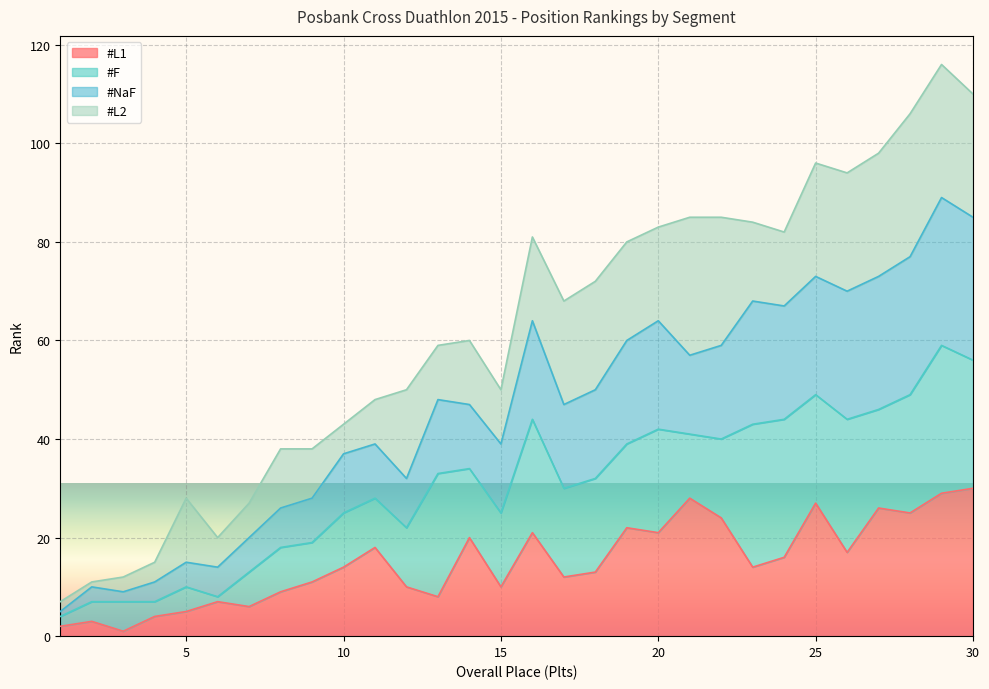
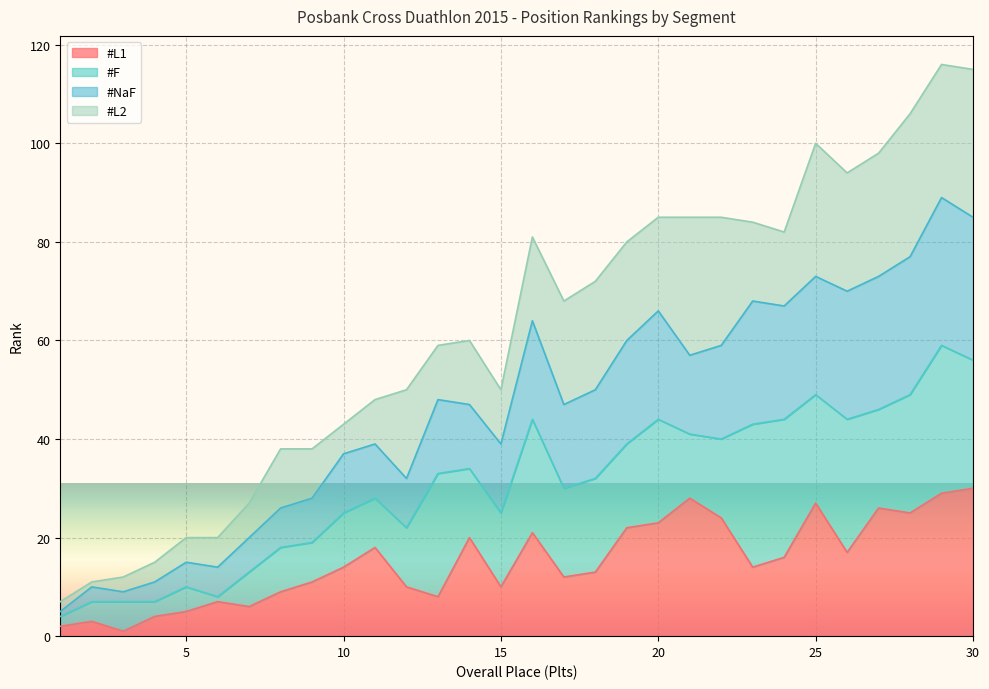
  {
    "#L1": {
      "5": 5,
      "10": 14,
      "15": 10,
-     "20": 21,
+     "20": 23,
      "25": 27,
      "30": 30
    },
    "#L2": {
-     "5": 13,
+     "5": 5,
      "10": 6,
      "15": 11,
      "20": 19,
-     "25": 23,
-     "30": 25
+     "25": 27,
+     "30": 30
    }
  }
